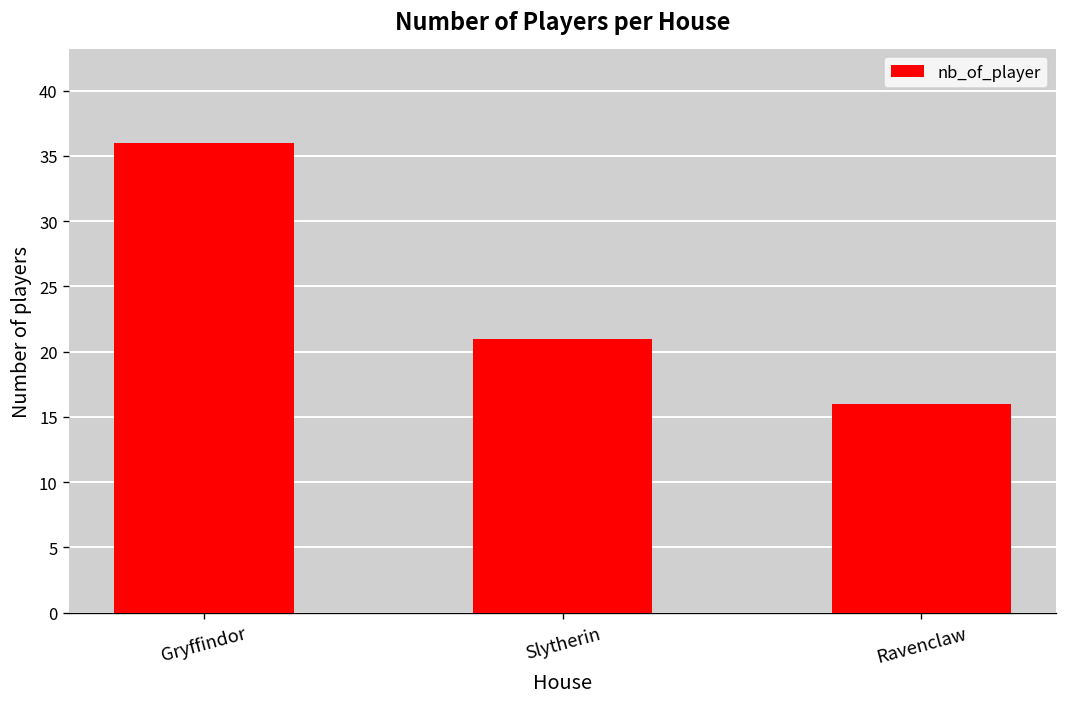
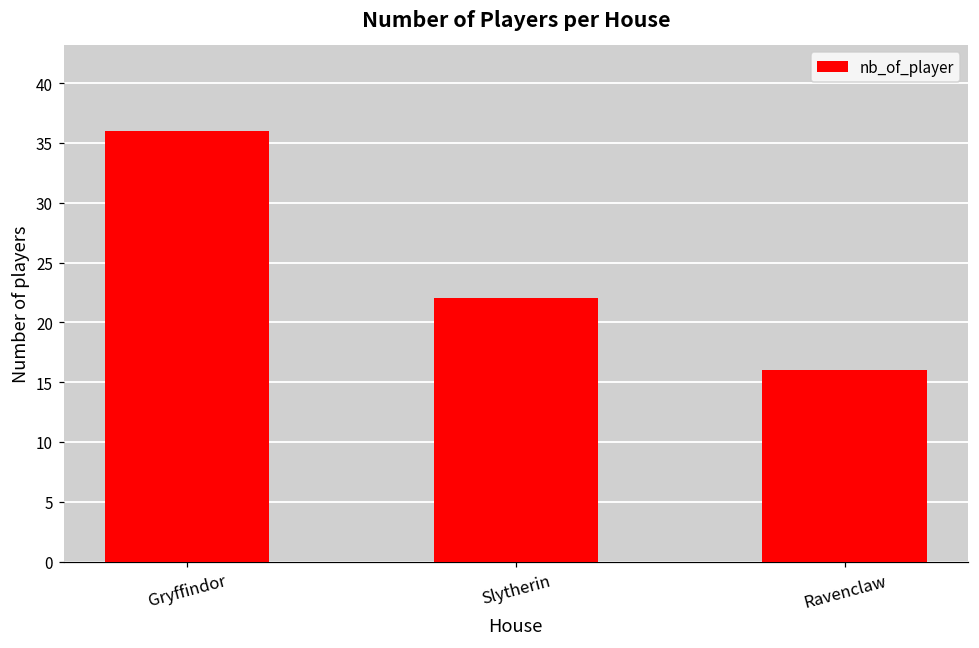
  {
    "Gryffindor": 36,
-   "Slytherin": 21,
+   "Slytherin": 22,
    "Ravenclaw": 16
  }
